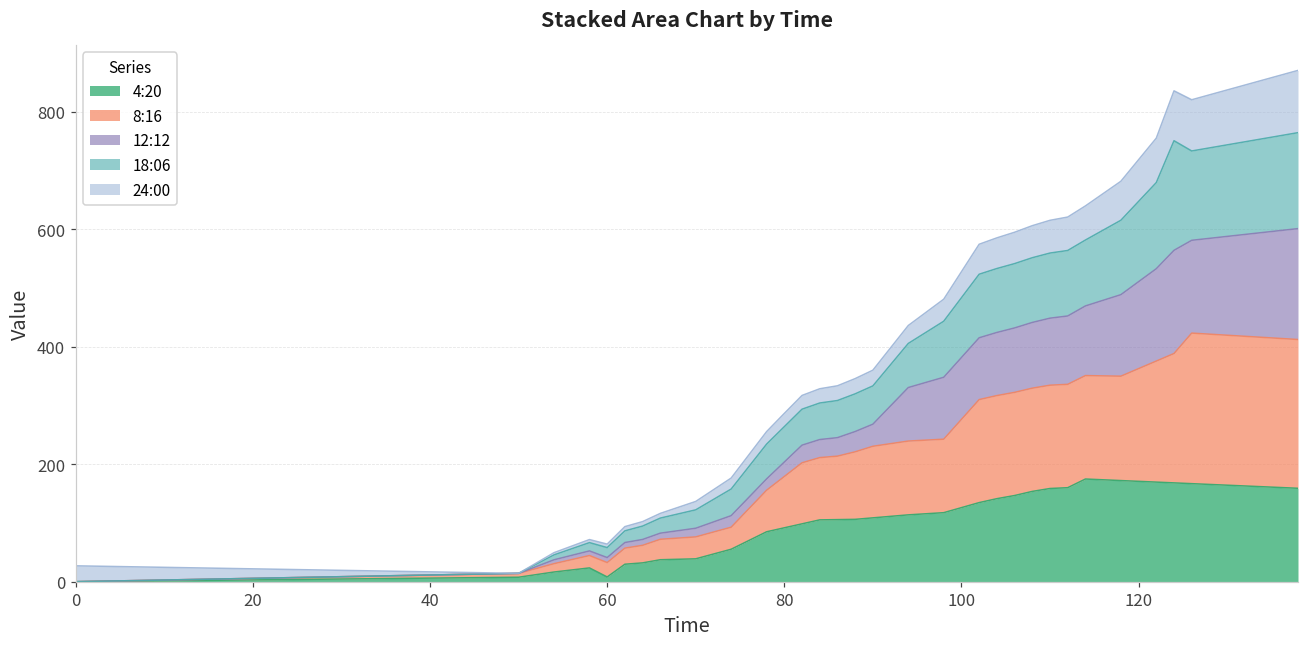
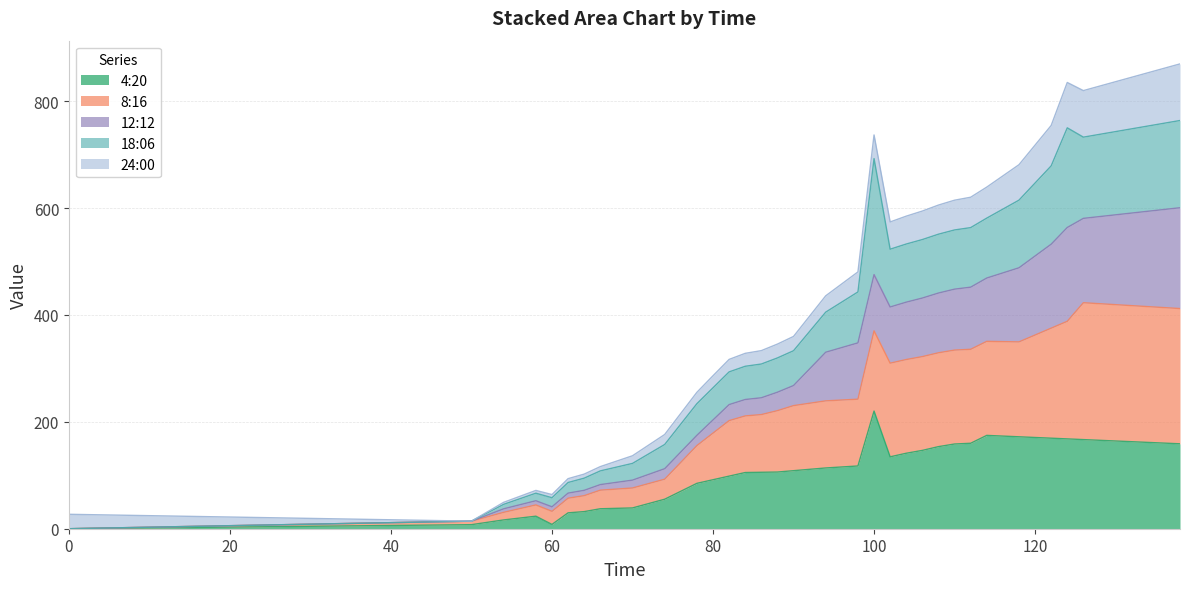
  {
    "4:20": {
      "60": 10,
      "80": 90,
-     "100": 130
+     "100": 220
    },
    "8:16": {
      "60": 20,
      "80": 90,
      "100": 150
    },
    "12:12": {
      "60": 10,
      "80": 20,
      "100": 110
    },
    "18:06": {
      "60": 20,
      "80": 60,
-     "100": 100
+     "100": 220
    },
    "24:00": {
      "0": 30,
      "60": 10,
      "80": 20,
      "100": 40
    }
  }
